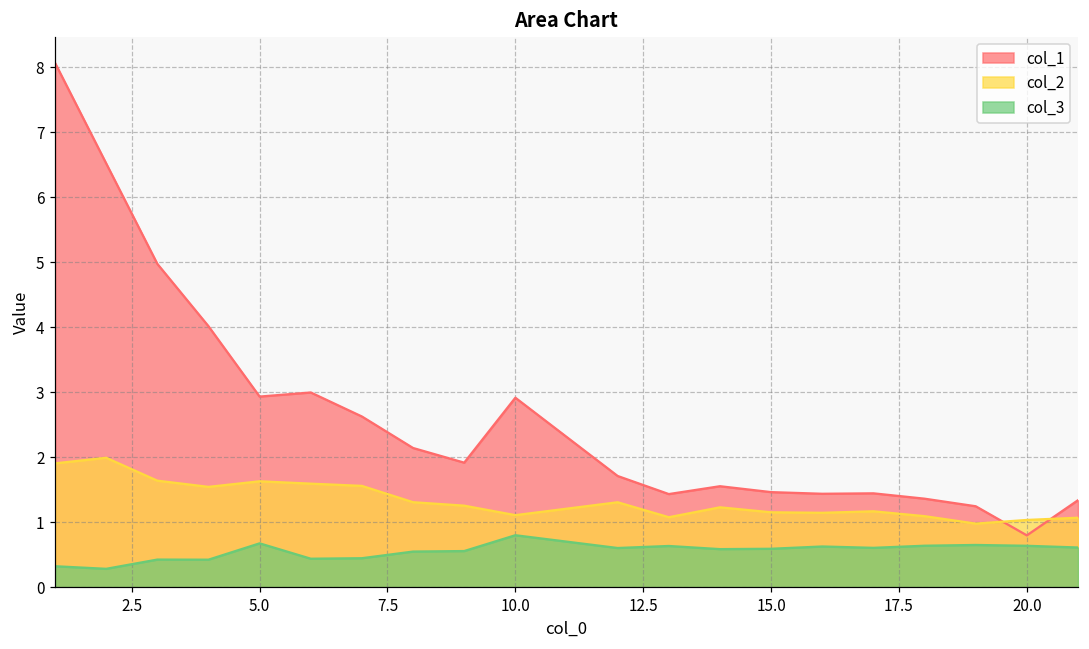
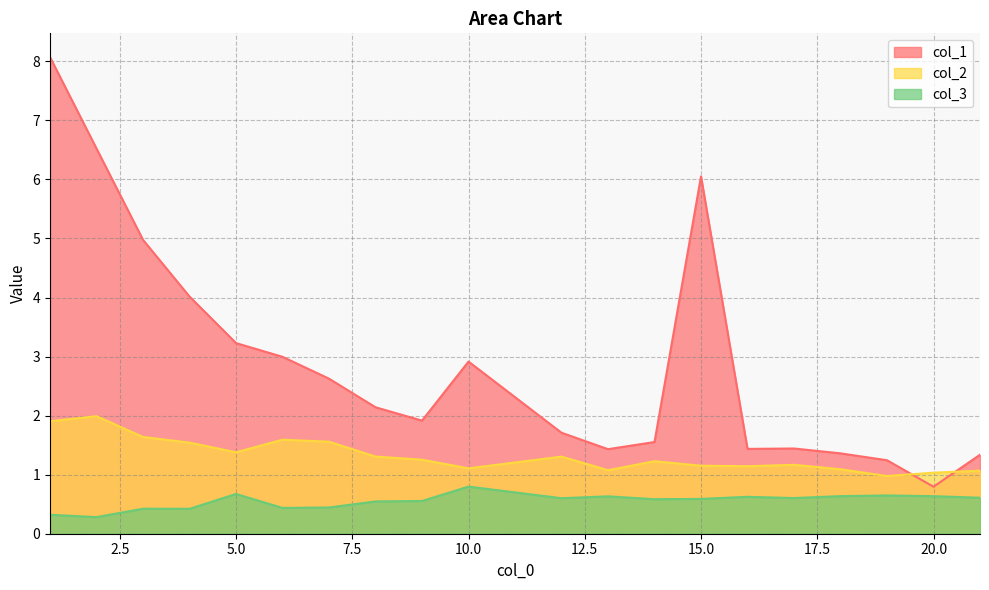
  {
    "col_1": {
-     "5.0": 2.9,
+     "5.0": 3.2,
      "10.0": 2.9,
-     "15.0": 1.5,
+     "15.0": 6.1,
      "20.0": 0.8
    },
    "col_2": {
-     "5.0": 1.6,
+     "5.0": 1.4,
      "10.0": 1.1,
      "15.0": 1.2,
      "20.0": 1.0
    },
    "col_3": {
      "5.0": 0.7,
      "10.0": 0.8,
      "15.0": 0.6,
      "20.0": 0.6
    }
  }
